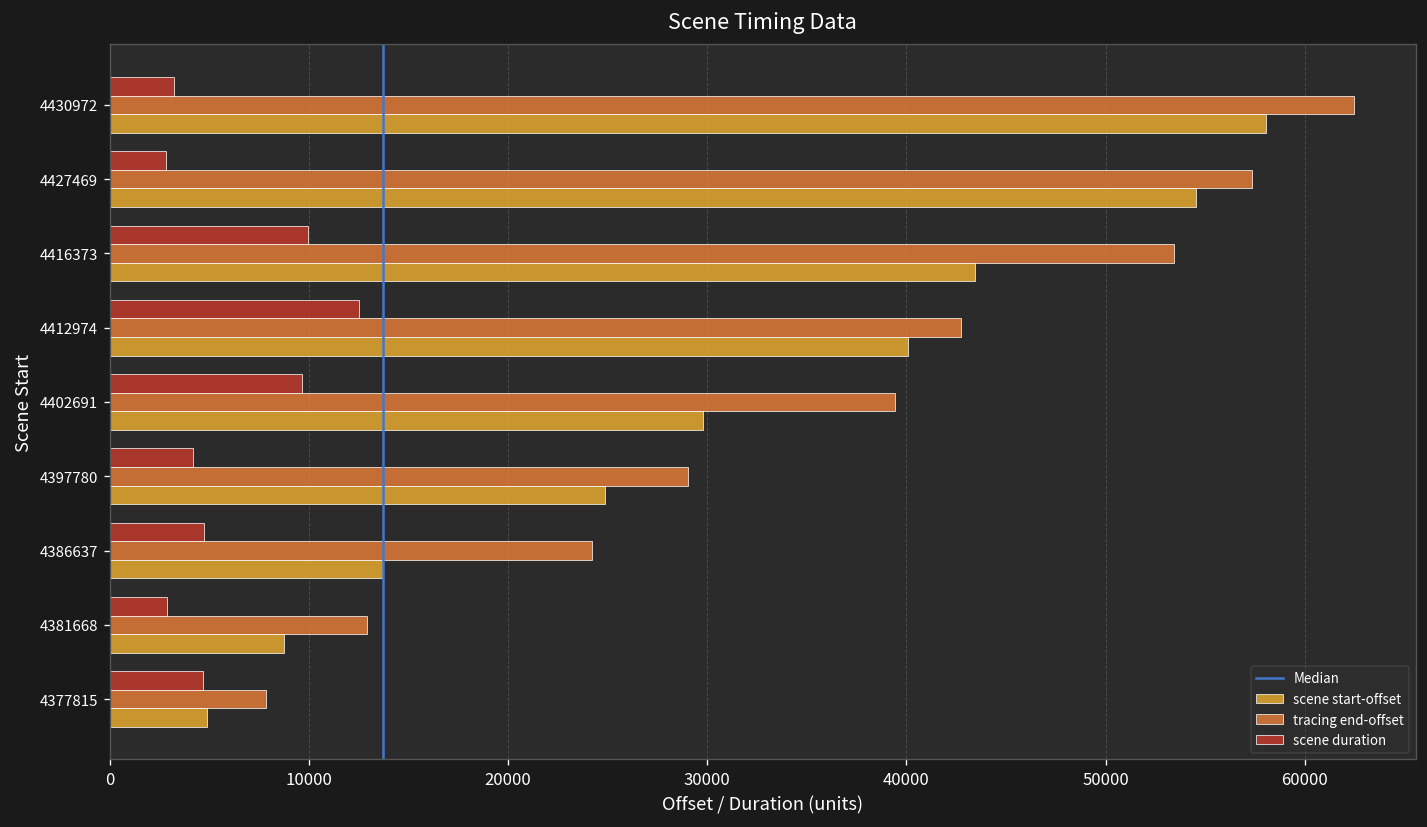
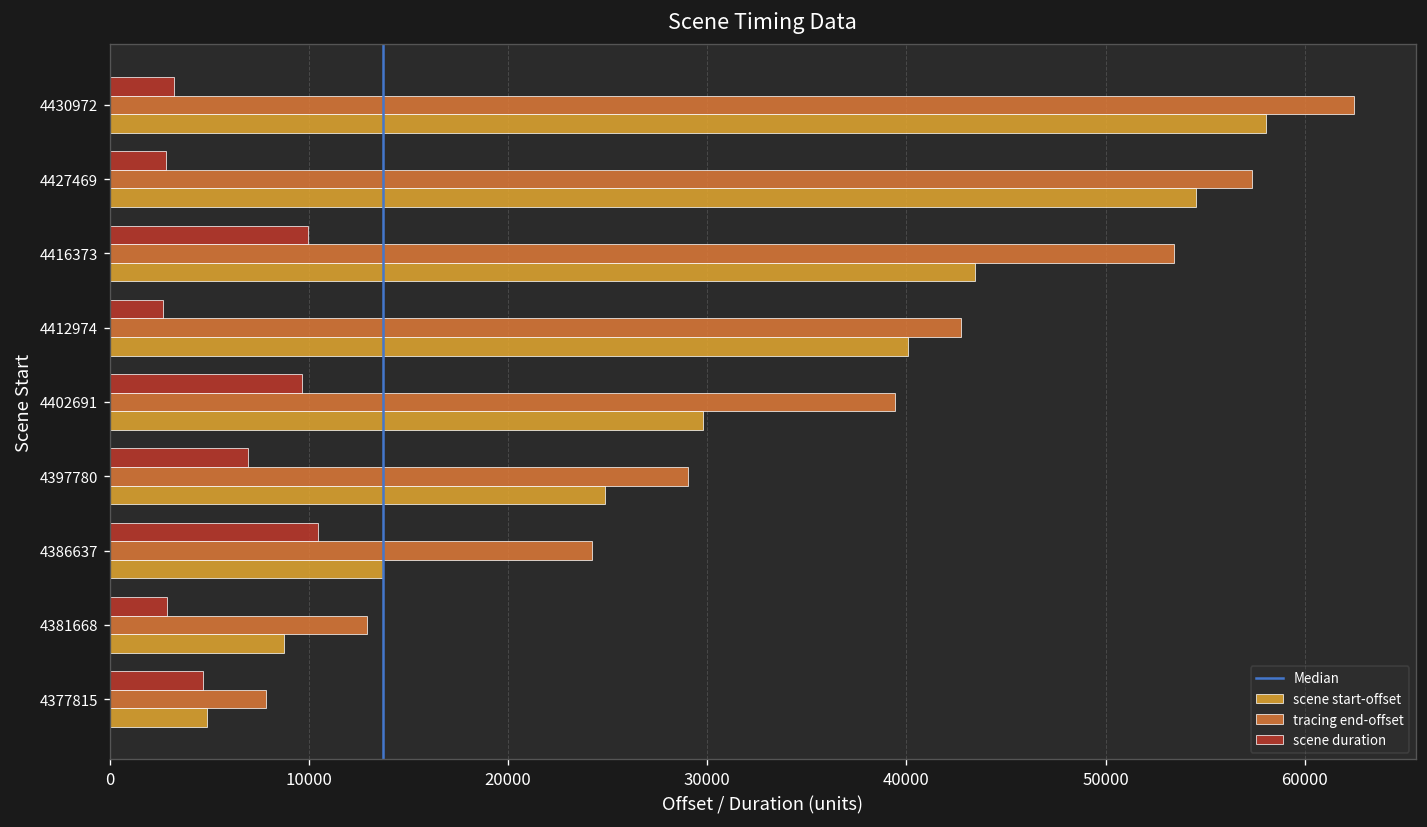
  {
    "scene duration": {
      "4430972": 3200,
      "4427469": 2800,
      "4416373": 10000,
-     "4412974": 12500,
+     "4412974": 2700,
      "4402691": 9600,
-     "4397780": 4200,
-     "4386637": 4800,
+     "4397780": 6900,
+     "4386637": 10500,
      "4381668": 2900,
      "4377815": 4700
    }
  }
